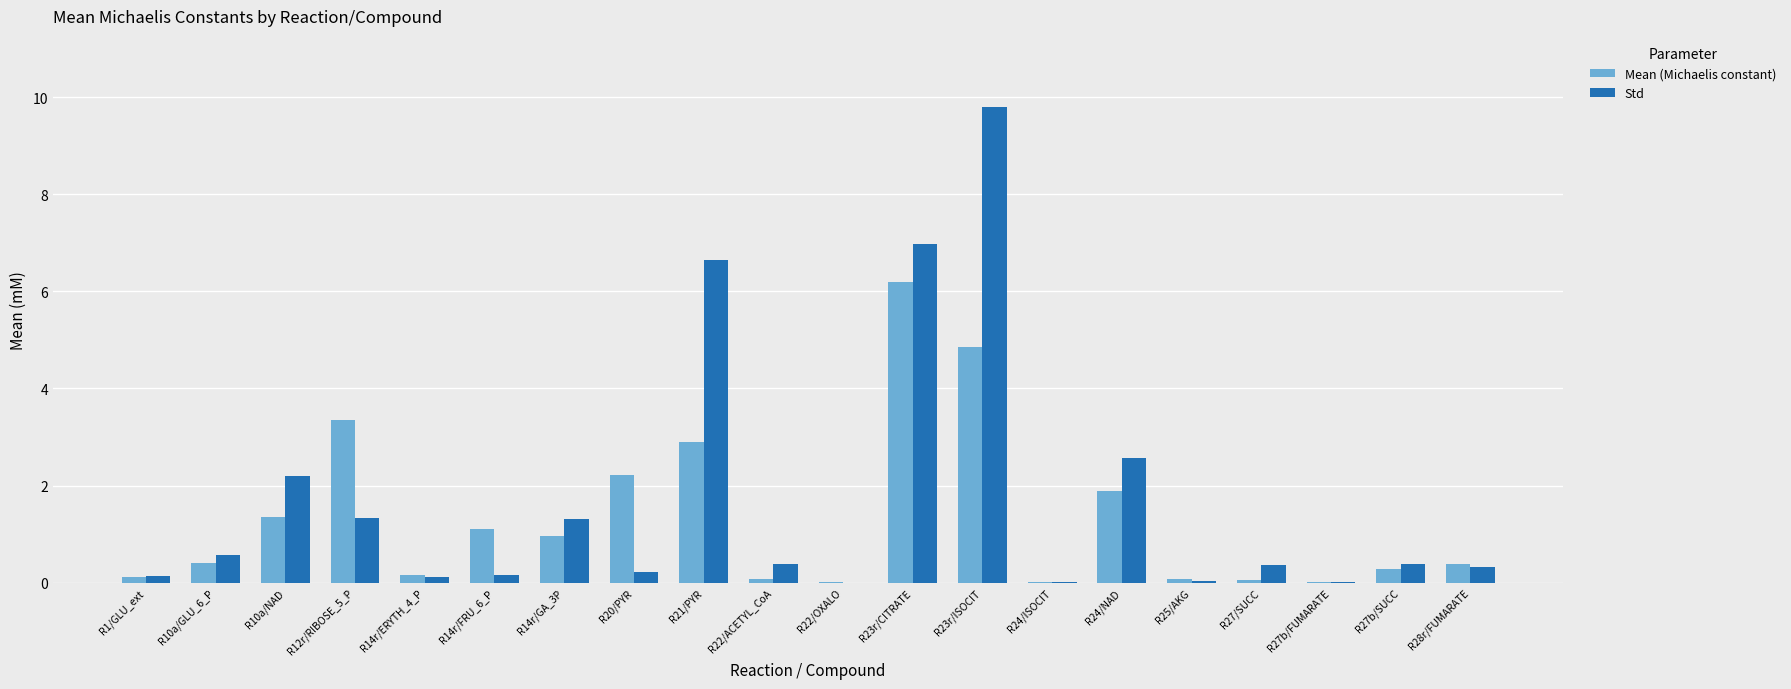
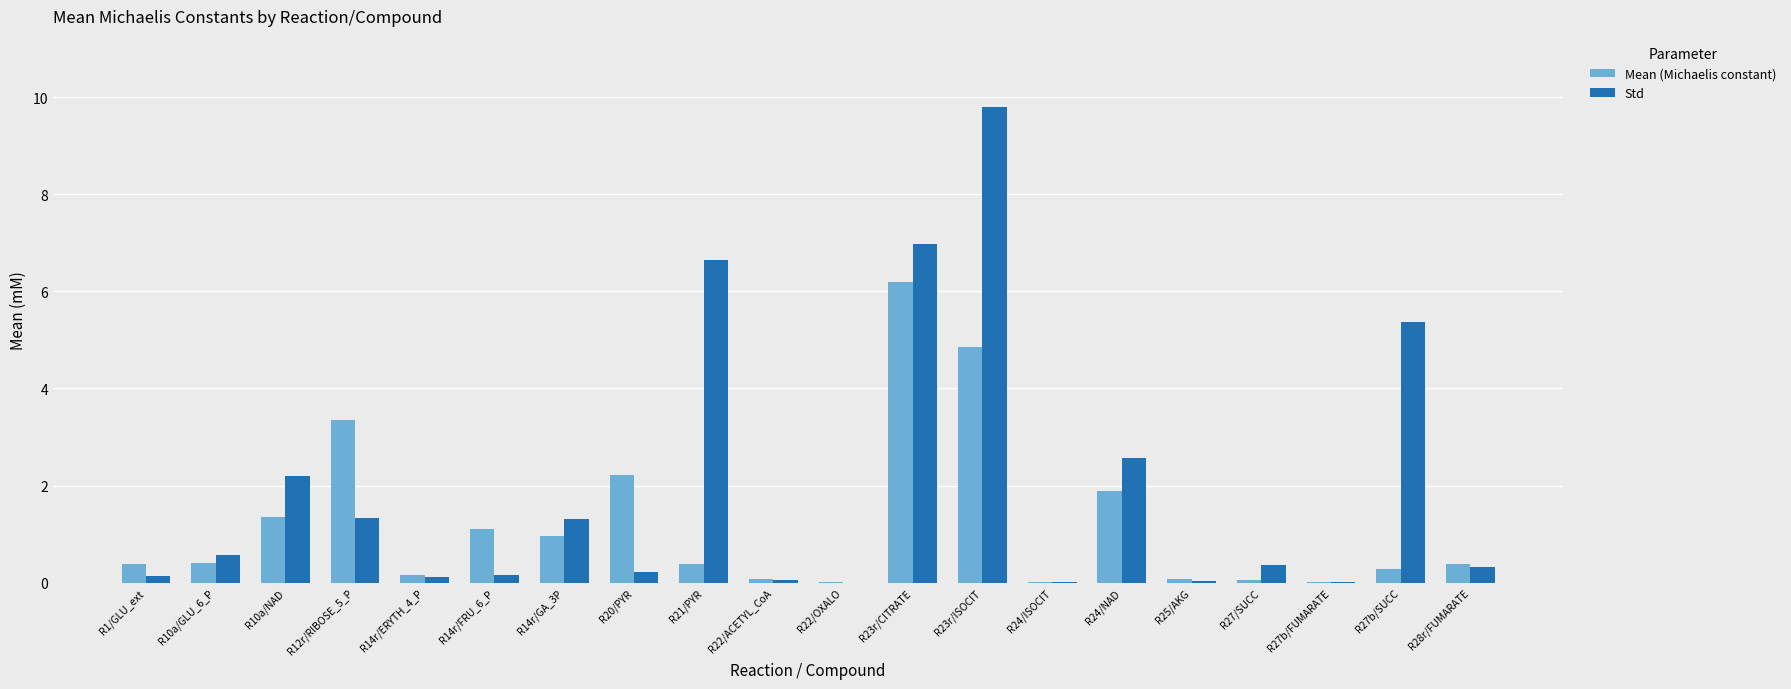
  {
    "Mean (Michaelis constant)": {
-     "R1/GLU_ext": 0.1,
+     "R1/GLU_ext": 0.4,
      "R10a/GLU_6_P": 0.4,
      "R10a/NAD": 1.4,
      "R12r/RIBOSE_5_P": 3.4,
      "R14r/ERYTH_4_P": 0.2,
      "R14r/FRU_6_P": 1.1,
      "R14r/GA_3P": 1.0,
      "R20/PYR": 2.2,
-     "R21/PYR": 2.9,
+     "R21/PYR": 0.4,
      "R22/ACETYL_CoA": 0.1,
      "R23r/CITRATE": 6.2,
      "R23r/ISOCIT": 4.8,
      "R24/NAD": 1.9,
      "R25/AKG": 0.1,
      "R27/SUCC": 0.1,
      "R27b/SUCC": 0.3,
      "R28r/FUMARATE": 0.4
    },
    "Std": {
      "R1/GLU_ext": 0.1,
      "R10a/GLU_6_P": 0.6,
      "R10a/NAD": 2.2,
      "R12r/RIBOSE_5_P": 1.3,
      "R14r/ERYTH_4_P": 0.1,
      "R14r/FRU_6_P": 0.2,
      "R14r/GA_3P": 1.3,
      "R20/PYR": 0.2,
      "R21/PYR": 6.6,
-     "R22/ACETYL_CoA": 0.4,
+     "R22/ACETYL_CoA": 0.0,
      "R23r/CITRATE": 7.0,
      "R23r/ISOCIT": 9.8,
      "R24/NAD": 2.6,
      "R27/SUCC": 0.4,
-     "R27b/SUCC": 0.4,
+     "R27b/SUCC": 5.4,
      "R28r/FUMARATE": 0.3
    }
  }
